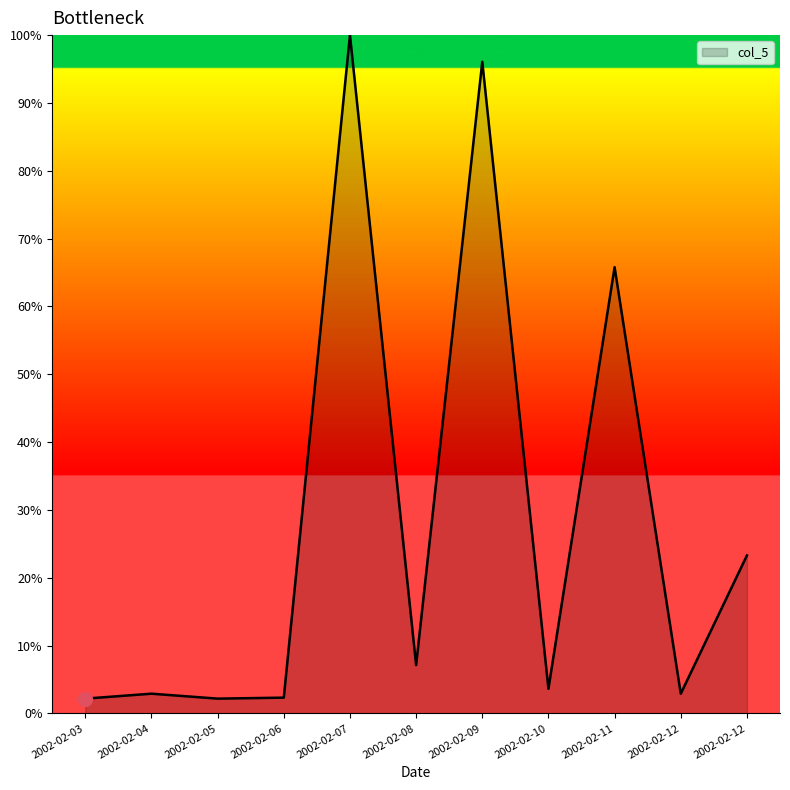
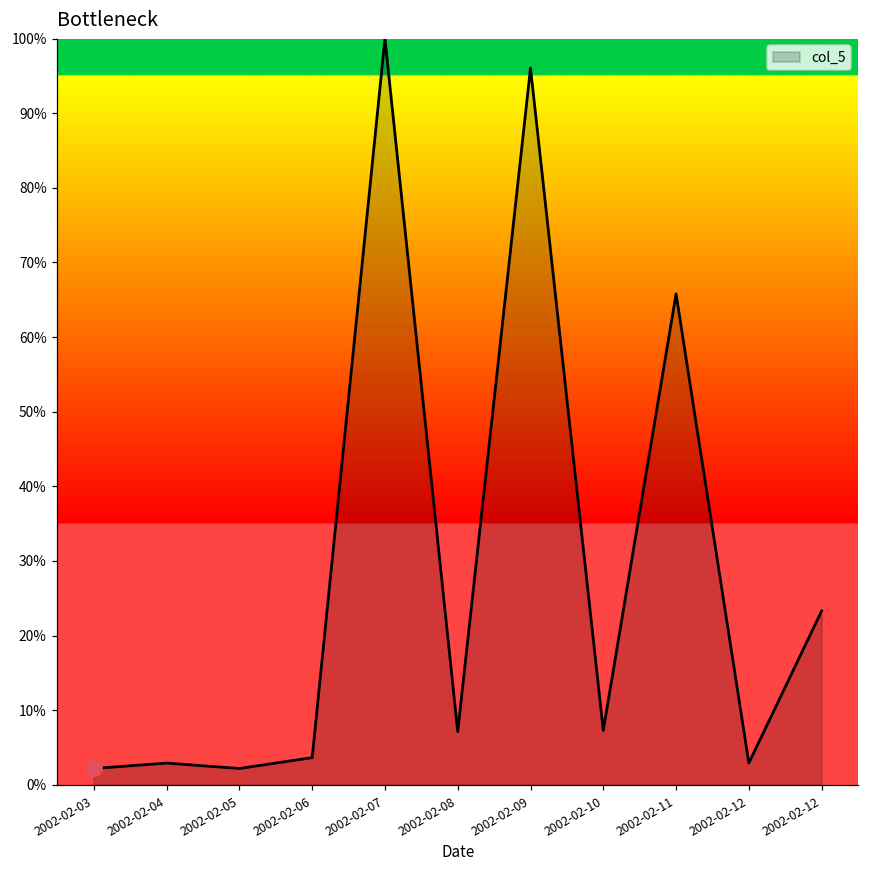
  {
    "col_5": {
      "2002-02-04": "3%",
      "2002-02-05": "2%",
-     "2002-02-06": "2%",
+     "2002-02-06": "4%",
      "2002-02-07": "100%",
      "2002-02-08": "7%",
      "2002-02-09": "96%",
-     "2002-02-10": "4%",
+     "2002-02-10": "7%",
      "2002-02-11": "66%"
    }
  }
